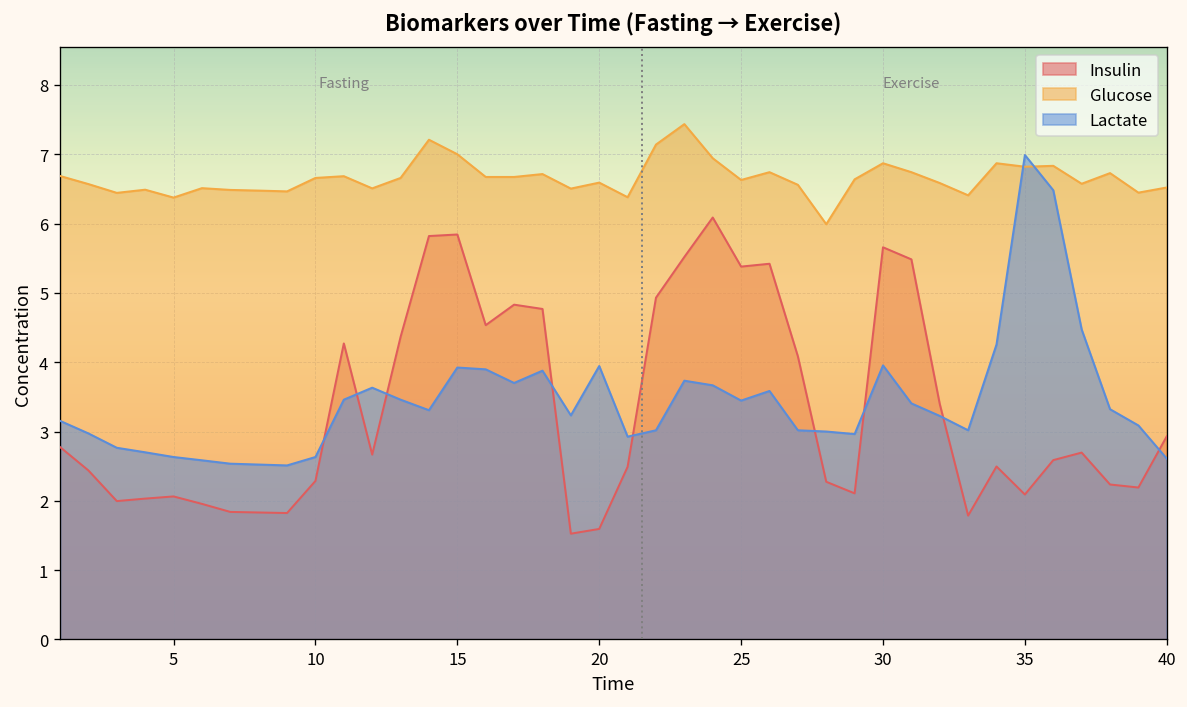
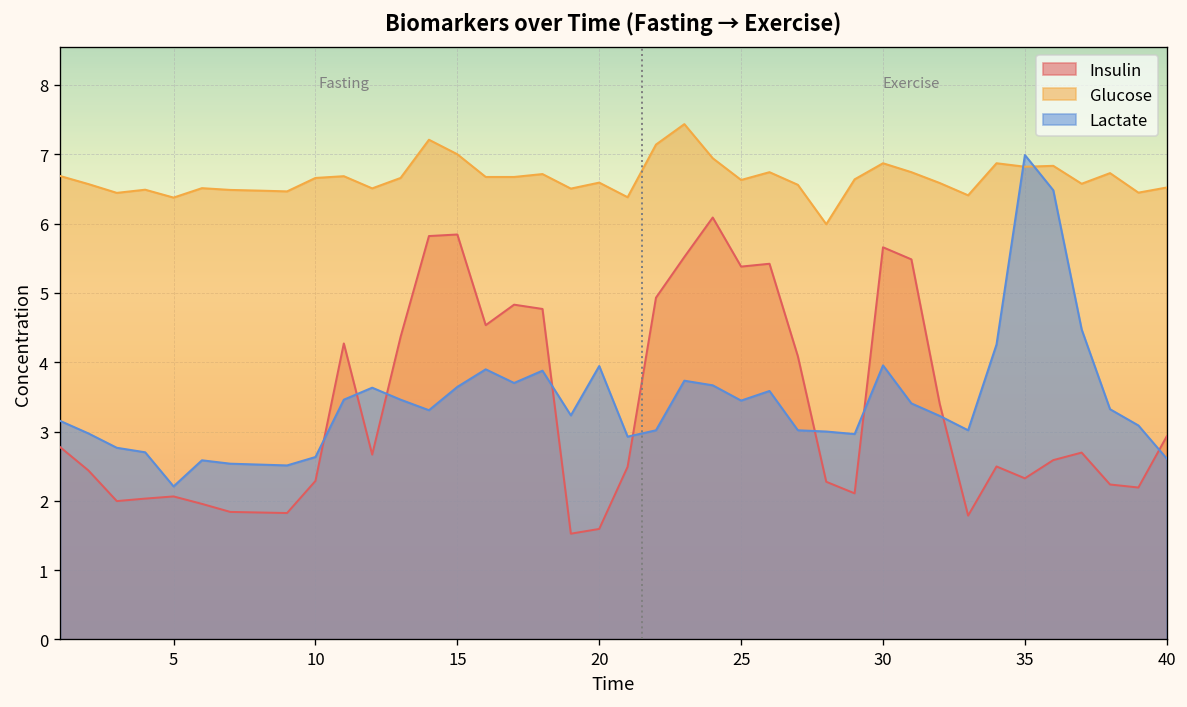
  {
    "Insulin": {
      "5": 2.1,
      "10": 2.3,
      "15": 5.8,
      "20": 1.6,
      "25": 5.4,
      "30": 5.7,
-     "35": 2.1,
+     "35": 2.3,
      "40": 2.9
    },
    "Glucose": {
      "5": 6.4,
      "10": 6.7,
      "15": 7.0,
      "20": 6.6,
      "25": 6.6,
      "30": 6.9,
      "35": 6.8,
      "40": 6.5
    },
    "Lactate": {
-     "5": 2.6,
+     "5": 2.2,
      "10": 2.6,
-     "15": 3.9,
+     "15": 3.6,
      "20": 3.9,
      "25": 3.4,
      "30": 4.0,
      "35": 7.0,
      "40": 2.6
    }
  }
